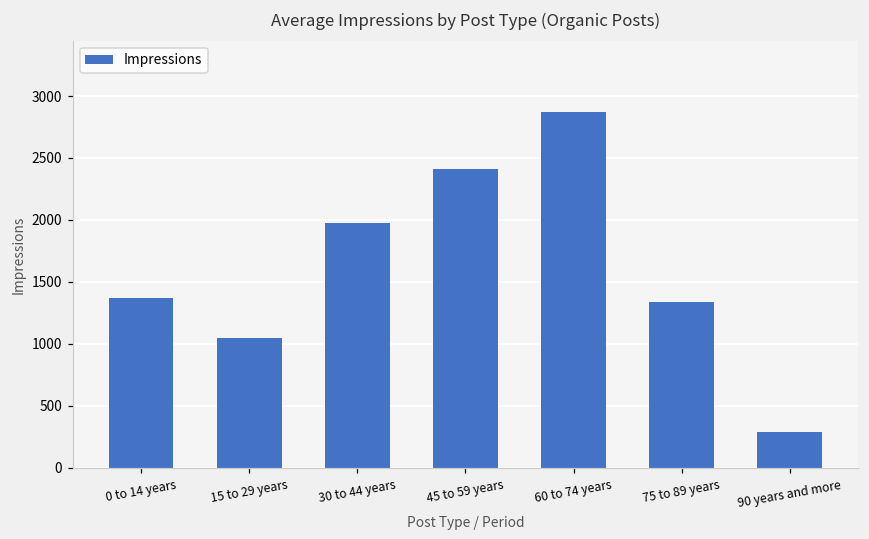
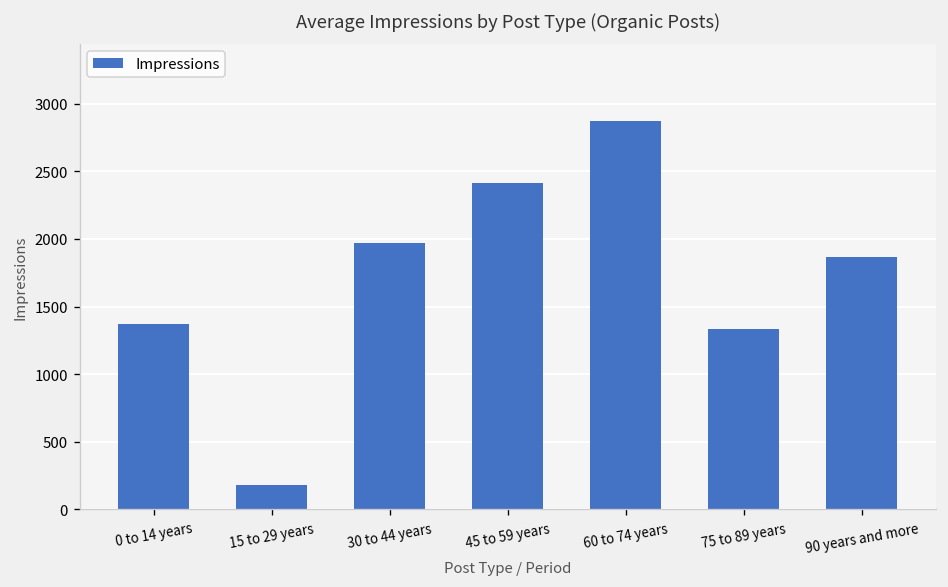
  {
    "0 to 14 years": 1370,
-   "15 to 29 years": 1040,
+   "15 to 29 years": 180,
    "30 to 44 years": 1970,
    "45 to 59 years": 2410,
    "60 to 74 years": 2870,
    "75 to 89 years": 1340,
-   "90 years and more": 290
+   "90 years and more": 1870
  }
